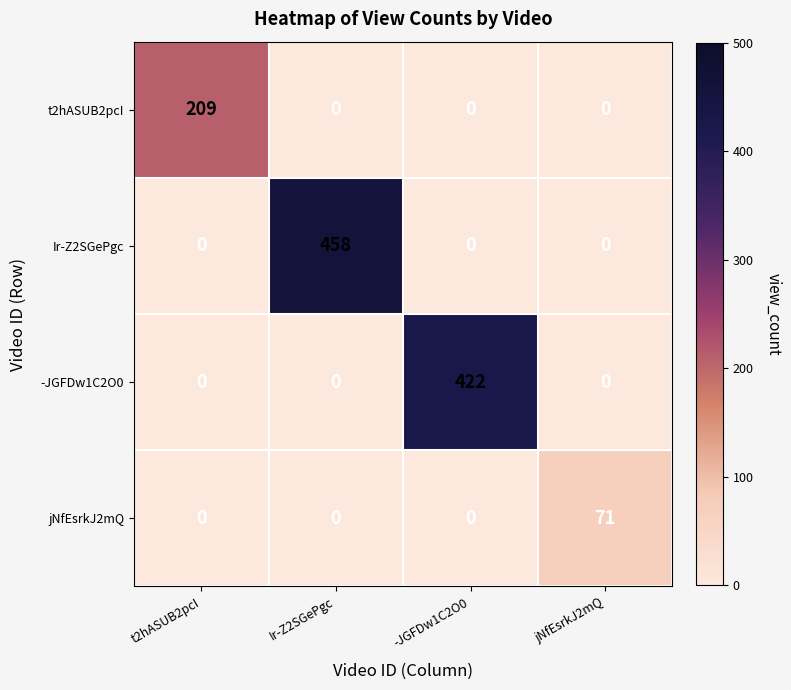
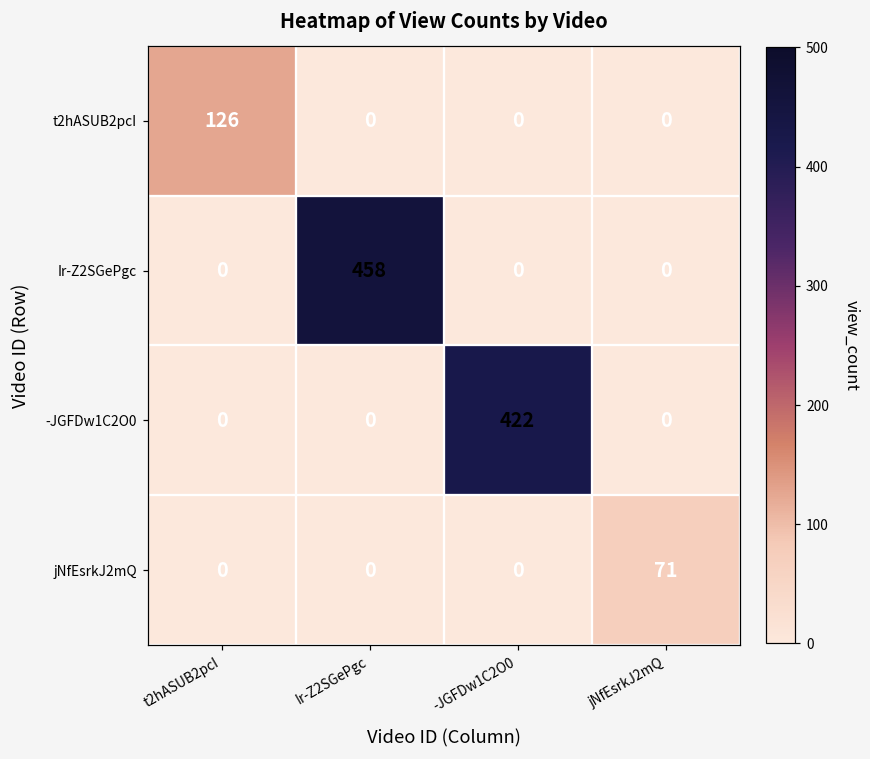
  {
    "t2hASUB2pcI": {
-     "t2hASUB2pcI": 209
+     "t2hASUB2pcI": 126
    },
    "Ir-Z2SGePgc": {
      "Ir-Z2SGePgc": 458
    },
    "-JGFDw1C2O0": {
      "-JGFDw1C2O0": 422
    },
    "jNfEsrkJ2mQ": {
      "jNfEsrkJ2mQ": 71
    }
  }
